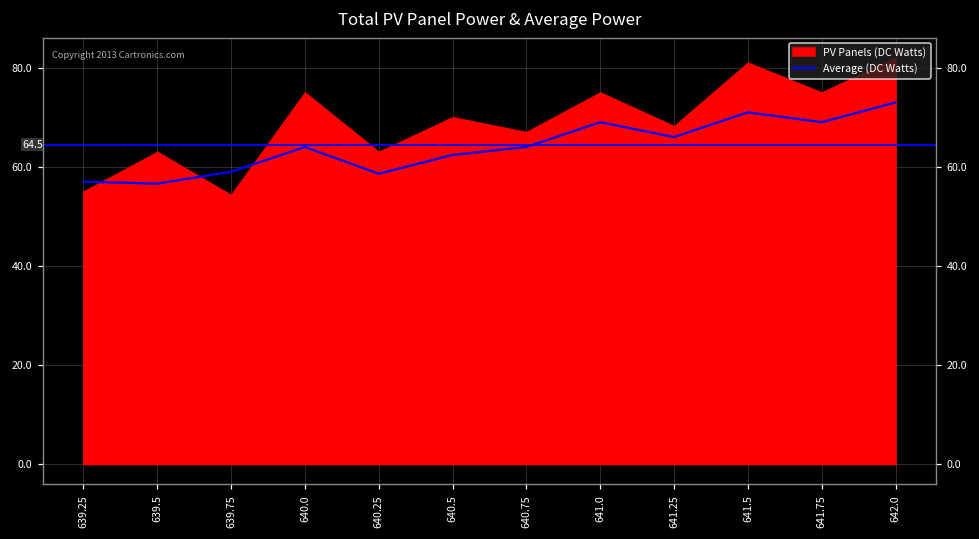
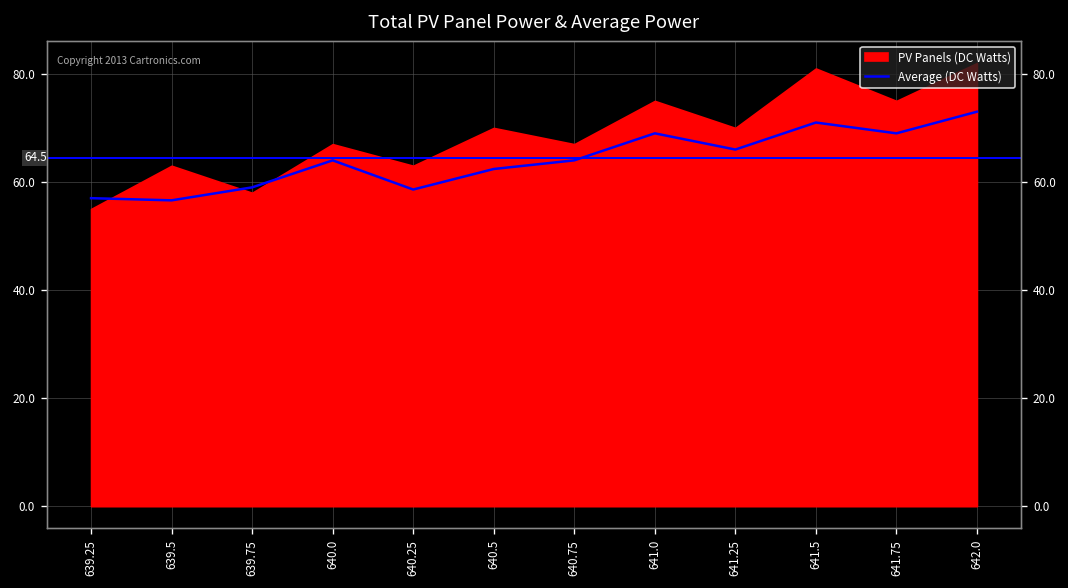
  {
    "Average (DC Watts)": {
      "639.25": 57,
      "639.5": 57,
      "639.75": 59,
      "640.0": 64,
      "640.25": 59,
      "640.5": 62,
      "640.75": 64,
      "641.0": 69,
      "641.25": 66,
      "641.5": 71,
      "641.75": 69,
      "642.0": 73
    },
    "PV Panels (DC Watts)": {
      "639.25": 55,
      "639.5": 63,
-     "639.75": 54,
-     "640.0": 75,
+     "639.75": 58,
+     "640.0": 67,
      "640.25": 63,
      "640.5": 70,
      "640.75": 67,
      "641.0": 75,
-     "641.25": 68,
+     "641.25": 70,
      "641.5": 81,
      "641.75": 75
    }
  }
